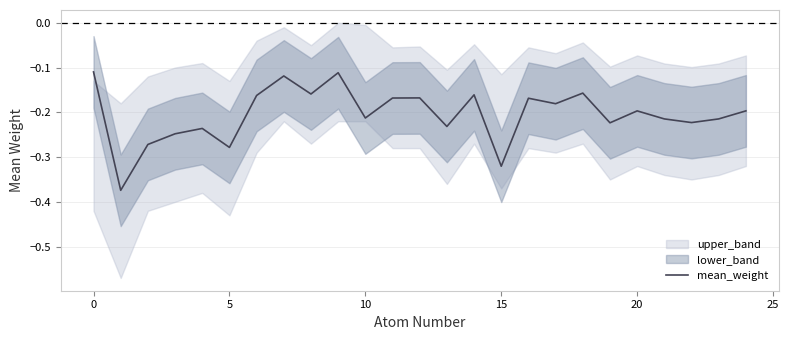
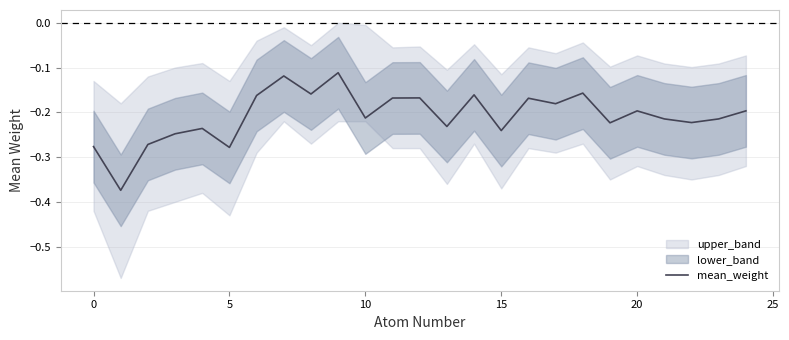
  {
    "mean_weight": {
-     "0": -0.11,
+     "0": -0.28,
      "5": -0.28,
      "10": -0.21,
-     "15": -0.32,
+     "15": -0.24,
      "20": -0.20
    }
  }
